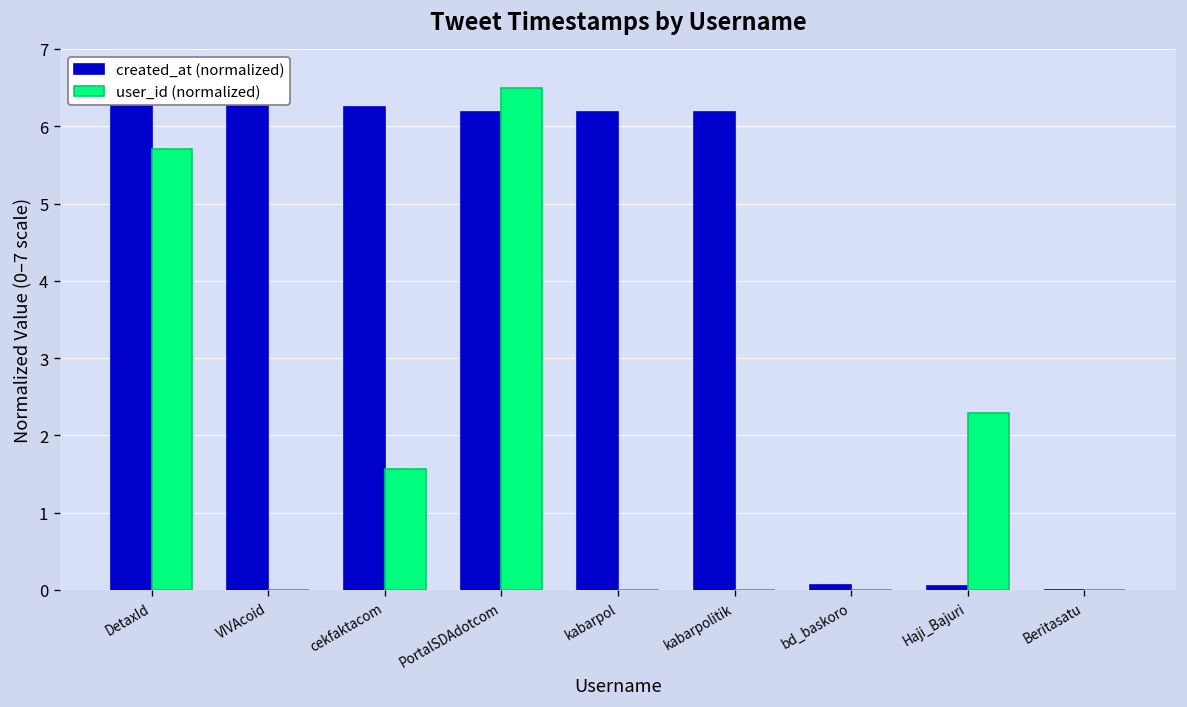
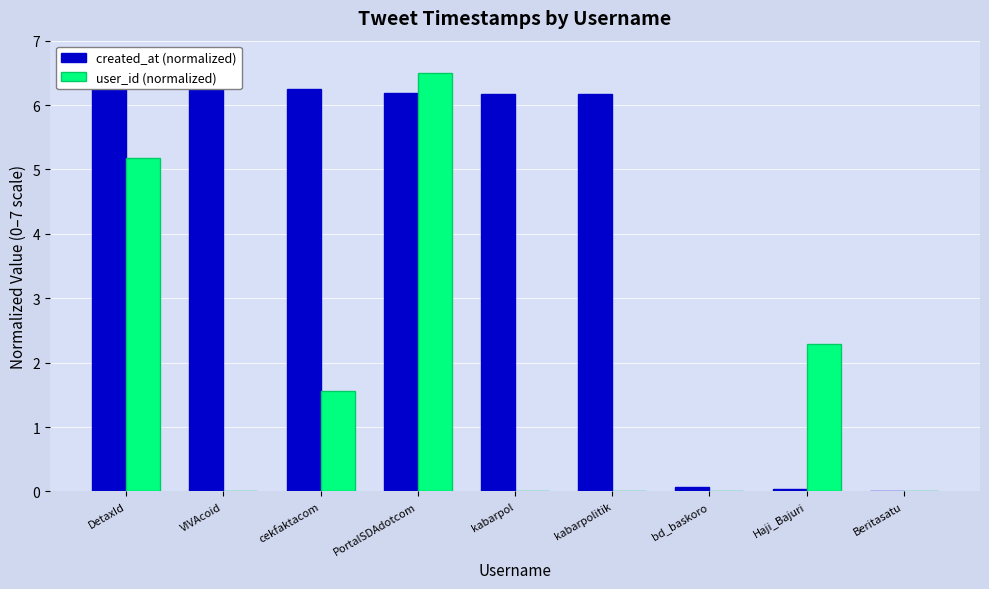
  {
    "created_at (normalized)": {
      "cekfaktacom": 6.2,
      "PortalSDAdotcom": 6.2,
      "kabarpol": 6.2,
      "kabarpolitik": 6.2,
      "bd_baskoro": 0.1,
      "Haji_Bajuri": 0.0,
      "Beritasatu": 0.0
    },
    "user_id (normalized)": {
-     "DetaxId": 5.7,
+     "DetaxId": 5.2,
      "VIVAcoid": 0.0,
      "cekfaktacom": 1.6,
      "PortalSDAdotcom": 6.5,
      "Haji_Bajuri": 2.3
    }
  }
